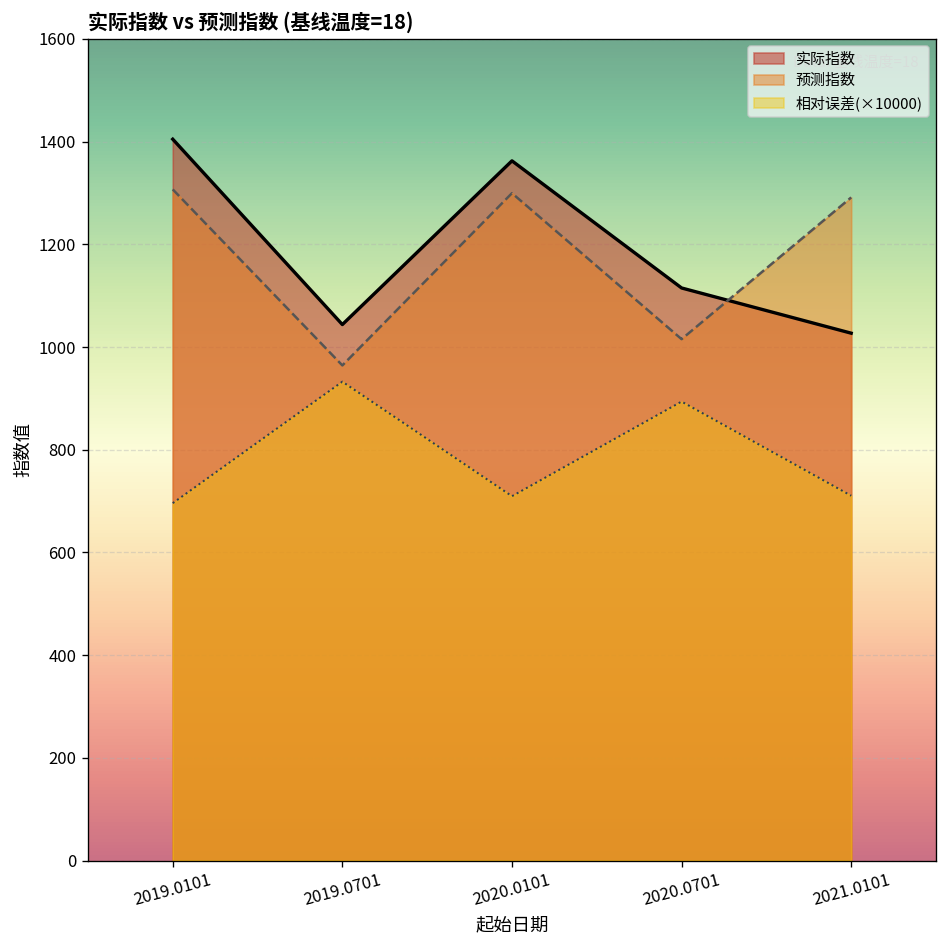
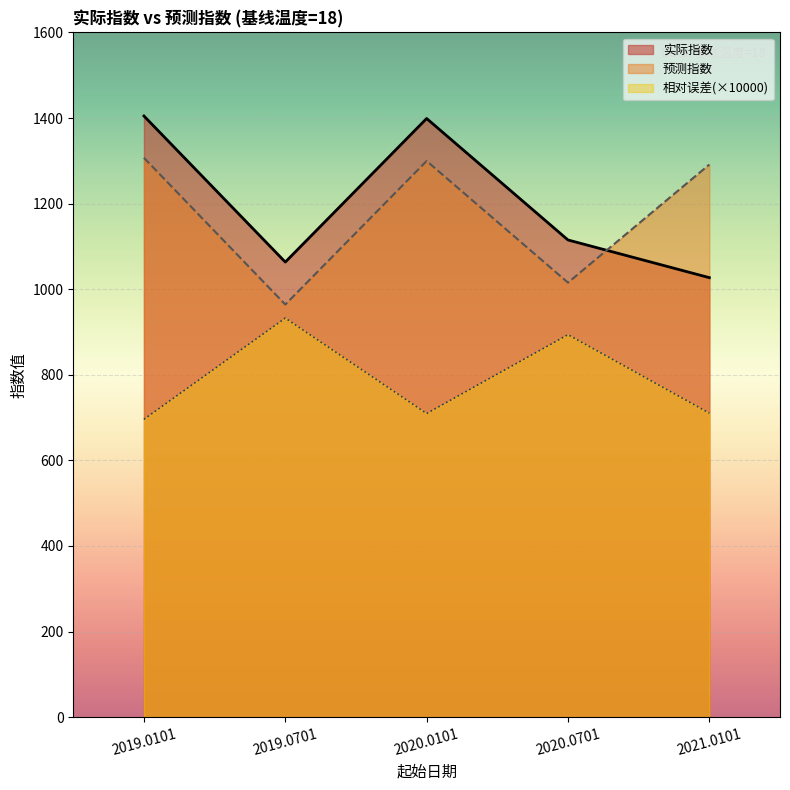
  {
    "实际指数": {
      "2019.0101": 1400,
-     "2019.0701": 1040,
-     "2020.0101": 1360,
+     "2019.0701": 1060,
+     "2020.0101": 1400,
      "2020.0701": 1120,
      "2021.0101": 1030
    }
  }
